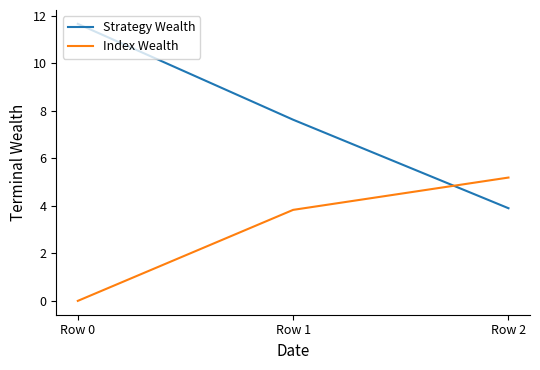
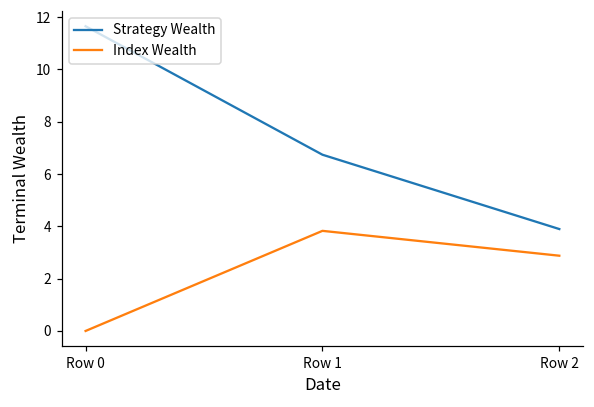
  {
    "Strategy Wealth": {
-     "Row 1": 7.6,
+     "Row 1": 6.7,
      "Row 2": 3.9
    },
    "Index Wealth": {
      "Row 0": 0.0,
      "Row 1": 3.8,
-     "Row 2": 5.2
+     "Row 2": 2.9
    }
  }
